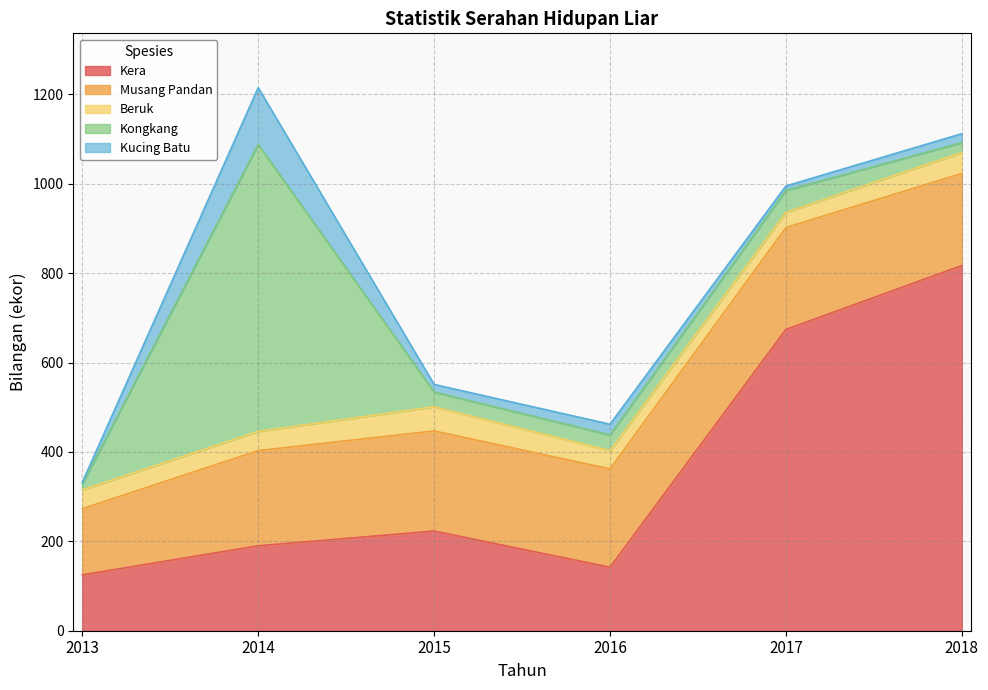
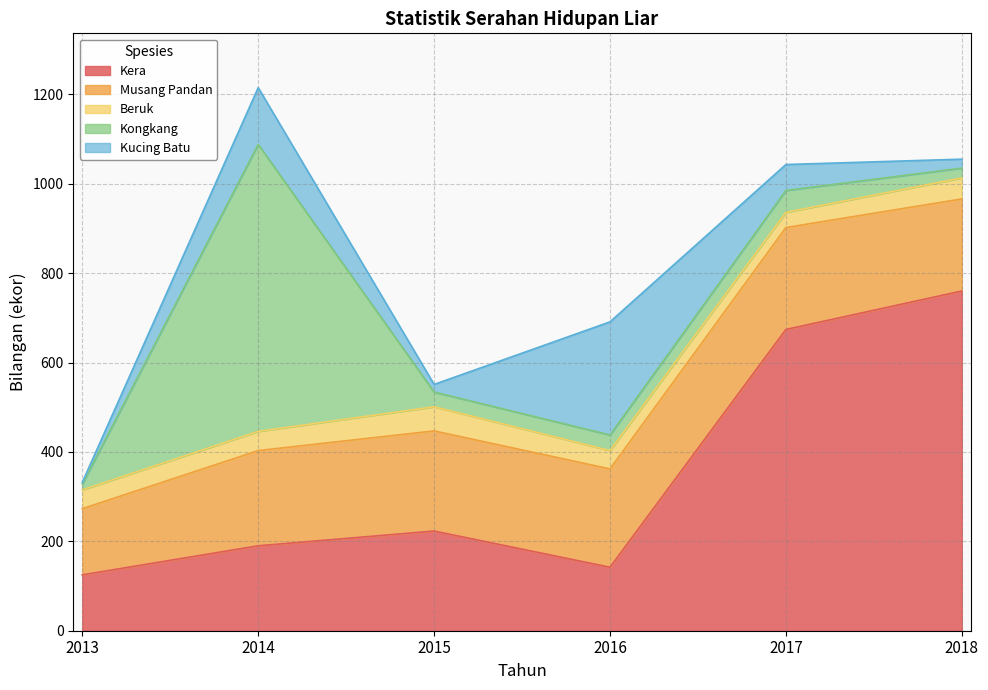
  {
    "Kera": {
      "2013": 130,
      "2014": 190,
      "2015": 220,
      "2016": 140,
      "2017": 670,
-     "2018": 820
+     "2018": 760
    },
    "Kongkang": {
      "2014": 640,
      "2015": 30,
      "2016": 40,
      "2017": 50,
      "2018": 20
    },
    "Kucing Batu": {
      "2014": 130,
      "2015": 20,
-     "2016": 20,
-     "2017": 10,
+     "2016": 250,
+     "2017": 60,
      "2018": 20
    }
  }
